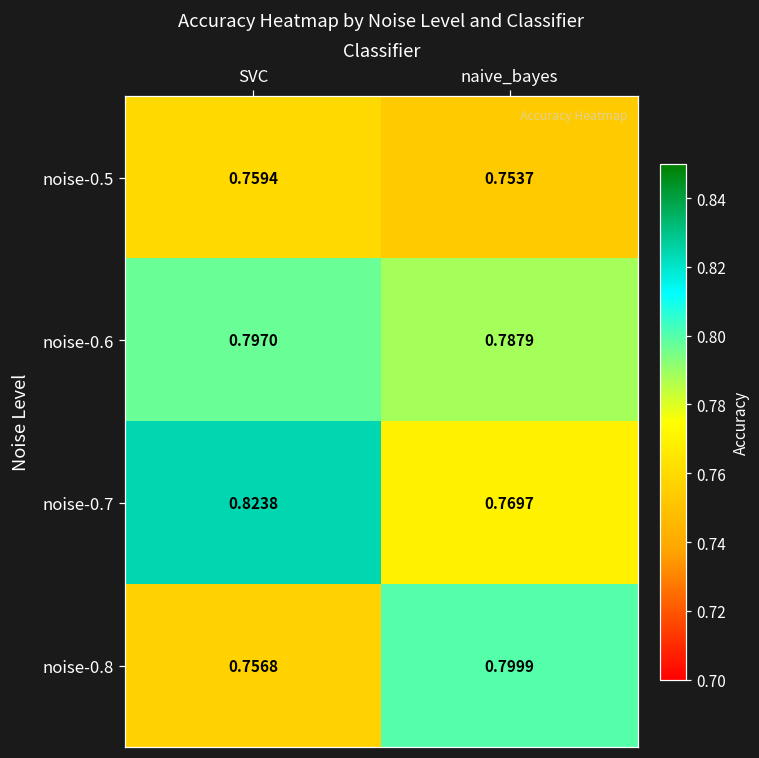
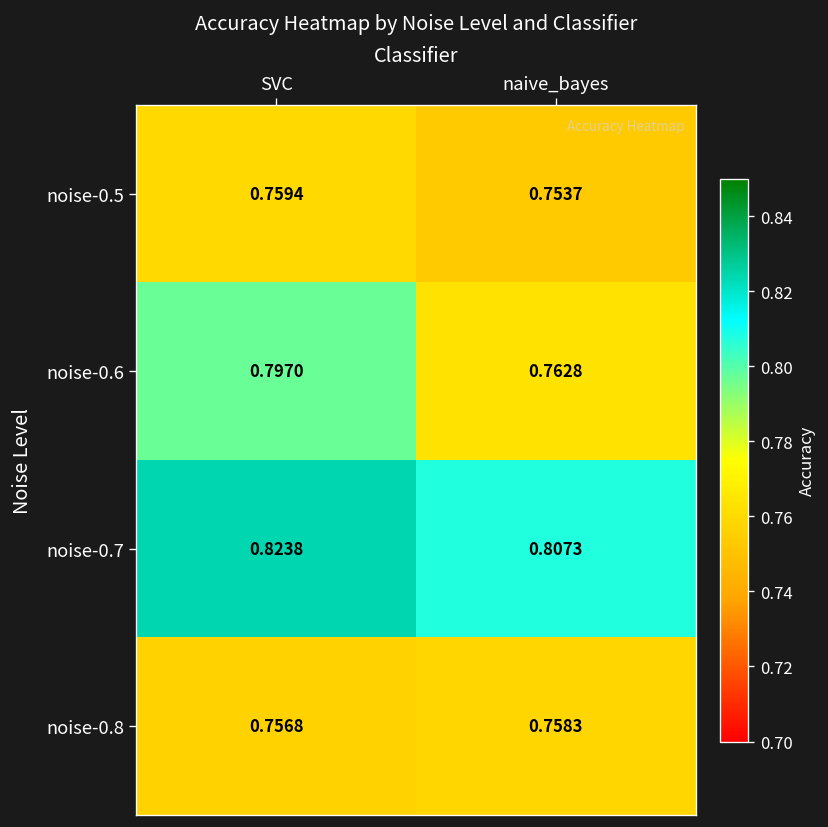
  {
    "noise-0.5": {
      "SVC": 0.7594
    },
    "noise-0.6": {
      "SVC": 0.7970,
-     "naive_bayes": 0.7879
+     "naive_bayes": 0.7628
    },
    "noise-0.7": {
      "SVC": 0.8238,
-     "naive_bayes": 0.7697
+     "naive_bayes": 0.8073
    },
    "noise-0.8": {
      "SVC": 0.7568,
-     "naive_bayes": 0.7999
+     "naive_bayes": 0.7583
    }
  }
